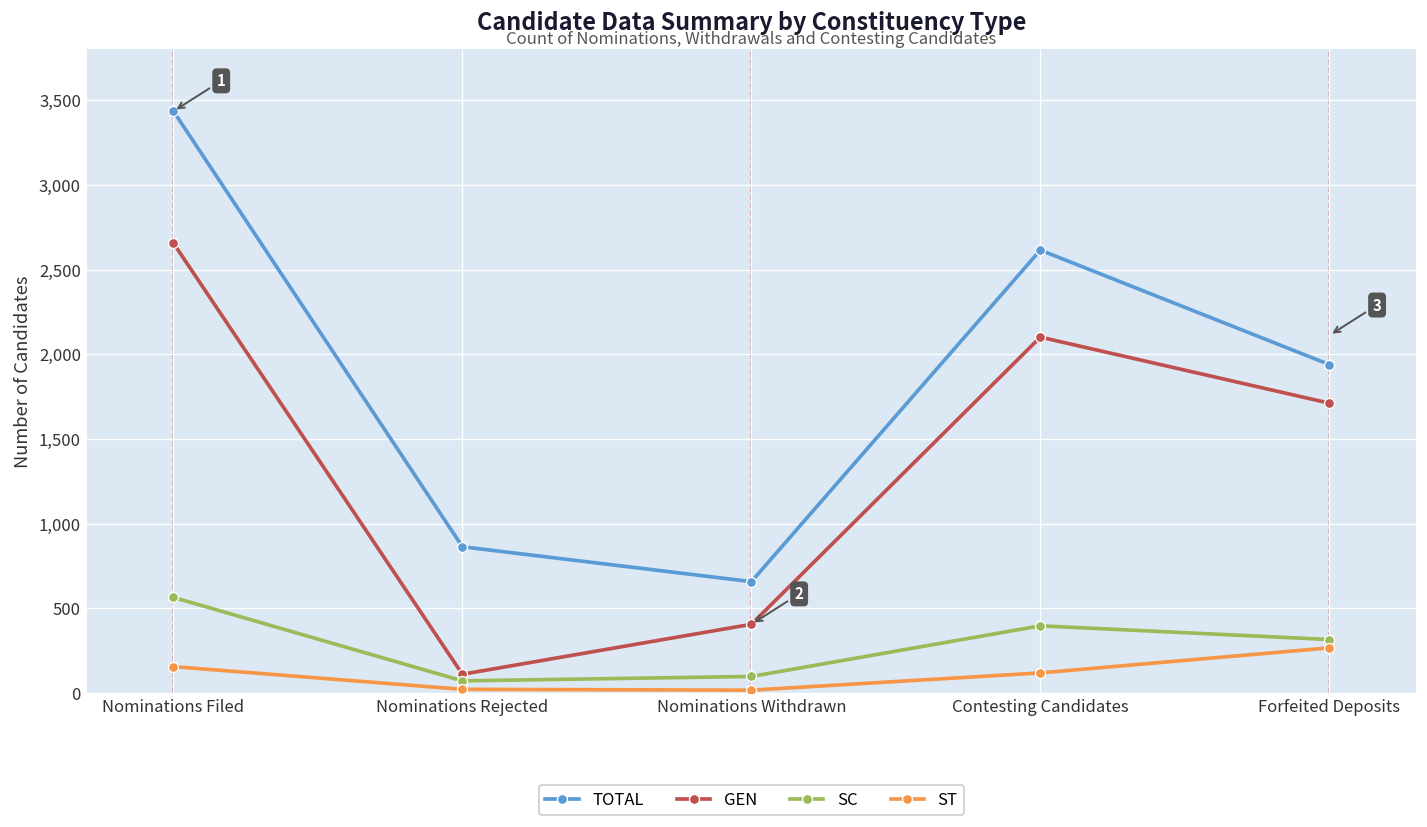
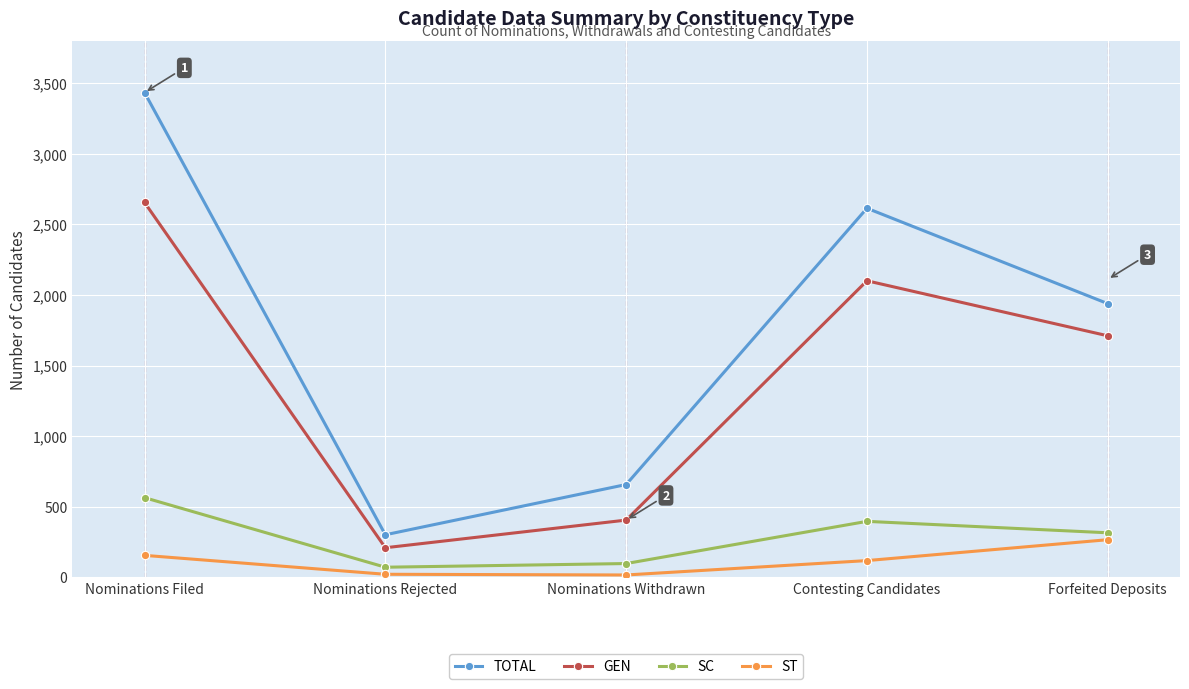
  {
    "TOTAL": {
      "Nominations Filed": "3,440",
-     "Nominations Rejected": "860",
+     "Nominations Rejected": "300",
      "Nominations Withdrawn": "660",
      "Contesting Candidates": "2,620",
      "Forfeited Deposits": "1,940"
    },
    "GEN": {
      "Nominations Filed": "2,660",
-     "Nominations Rejected": "110",
+     "Nominations Rejected": "210",
      "Nominations Withdrawn": "410",
      "Contesting Candidates": "2,100",
      "Forfeited Deposits": "1,710"
    },
    "SC": {
      "Nominations Filed": "560",
      "Nominations Rejected": "70",
      "Nominations Withdrawn": "100",
      "Contesting Candidates": "400",
      "Forfeited Deposits": "320"
    },
    "ST": {
      "Nominations Filed": "160",
      "Nominations Rejected": "20",
      "Nominations Withdrawn": "20",
      "Contesting Candidates": "120",
      "Forfeited Deposits": "270"
    }
  }
